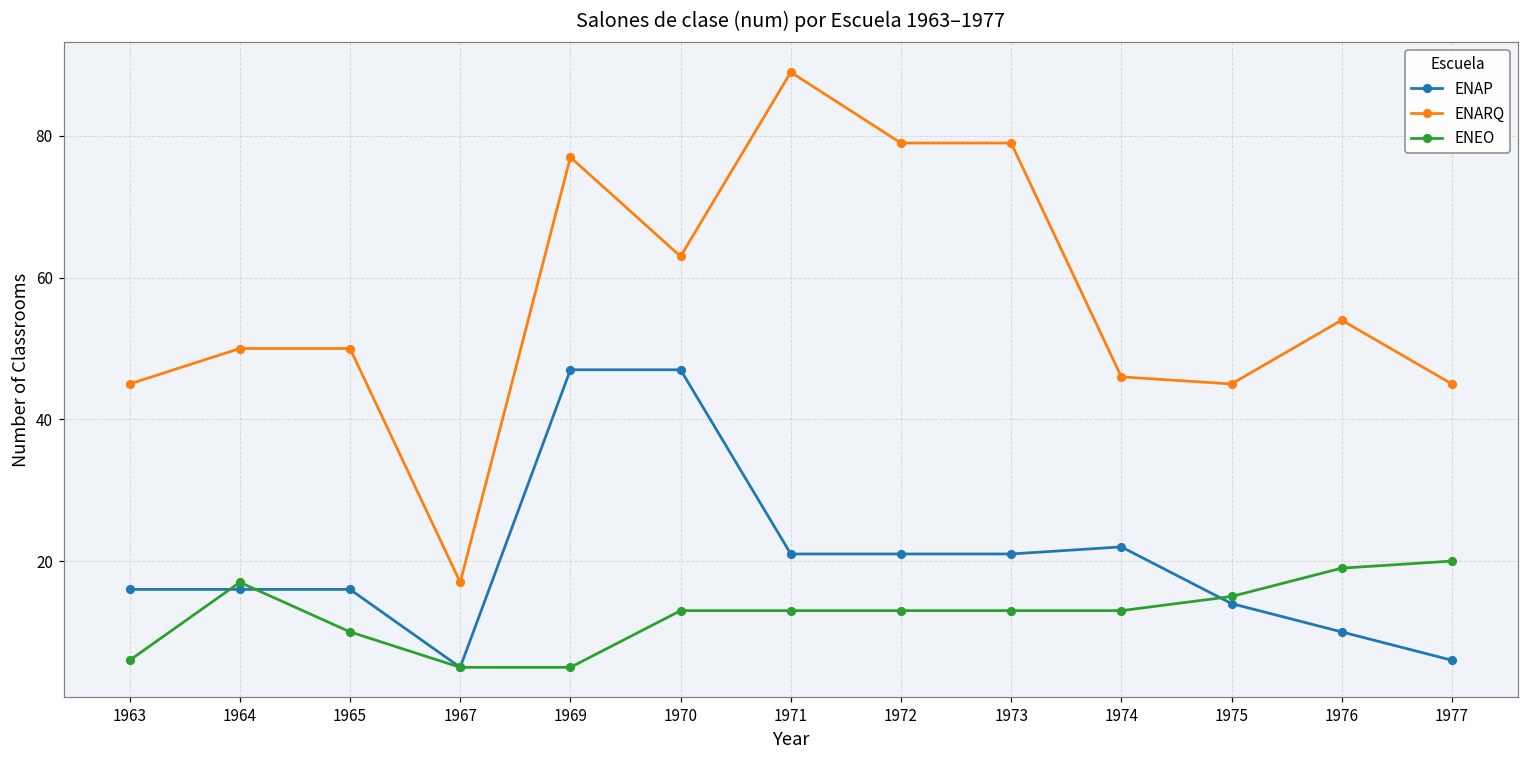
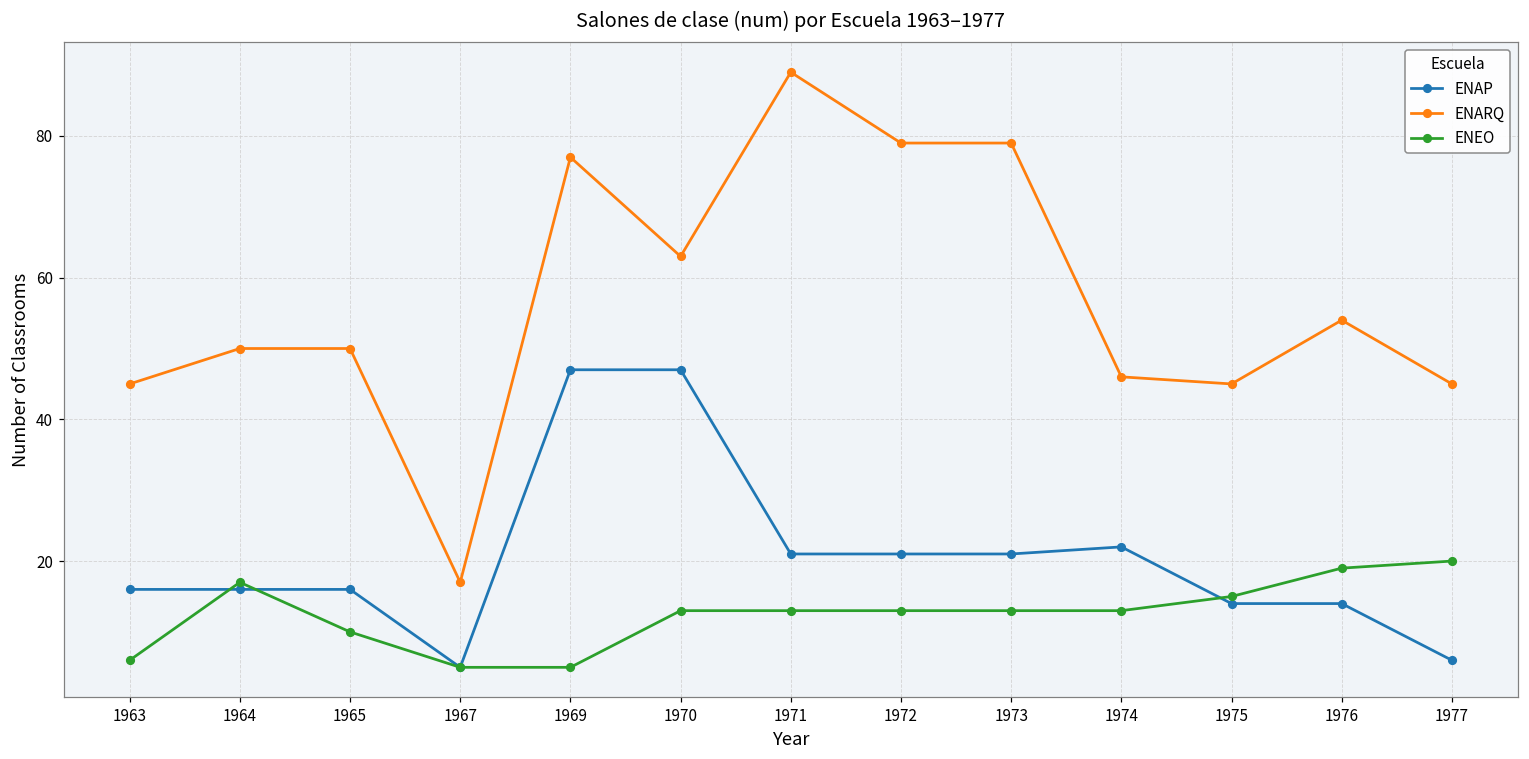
  {
    "ENAP": {
      "1963": 16,
      "1964": 16,
      "1965": 16,
      "1969": 47,
      "1970": 47,
      "1971": 21,
      "1972": 21,
      "1973": 21,
      "1974": 22,
      "1975": 14,
-     "1976": 10,
+     "1976": 14,
      "1977": 6
    },
    "ENARQ": {
      "1963": 45,
      "1964": 50,
      "1965": 50,
      "1967": 17,
      "1969": 77,
      "1970": 63,
      "1971": 89,
      "1972": 79,
      "1973": 79,
      "1974": 46,
      "1975": 45,
      "1976": 54,
      "1977": 45
    },
    "ENEO": {
      "1963": 6,
      "1964": 17,
      "1965": 10,
      "1969": 5,
      "1970": 13,
      "1971": 13,
      "1972": 13,
      "1973": 13,
      "1974": 13,
      "1975": 15,
      "1976": 19,
      "1977": 20
    }
  }
